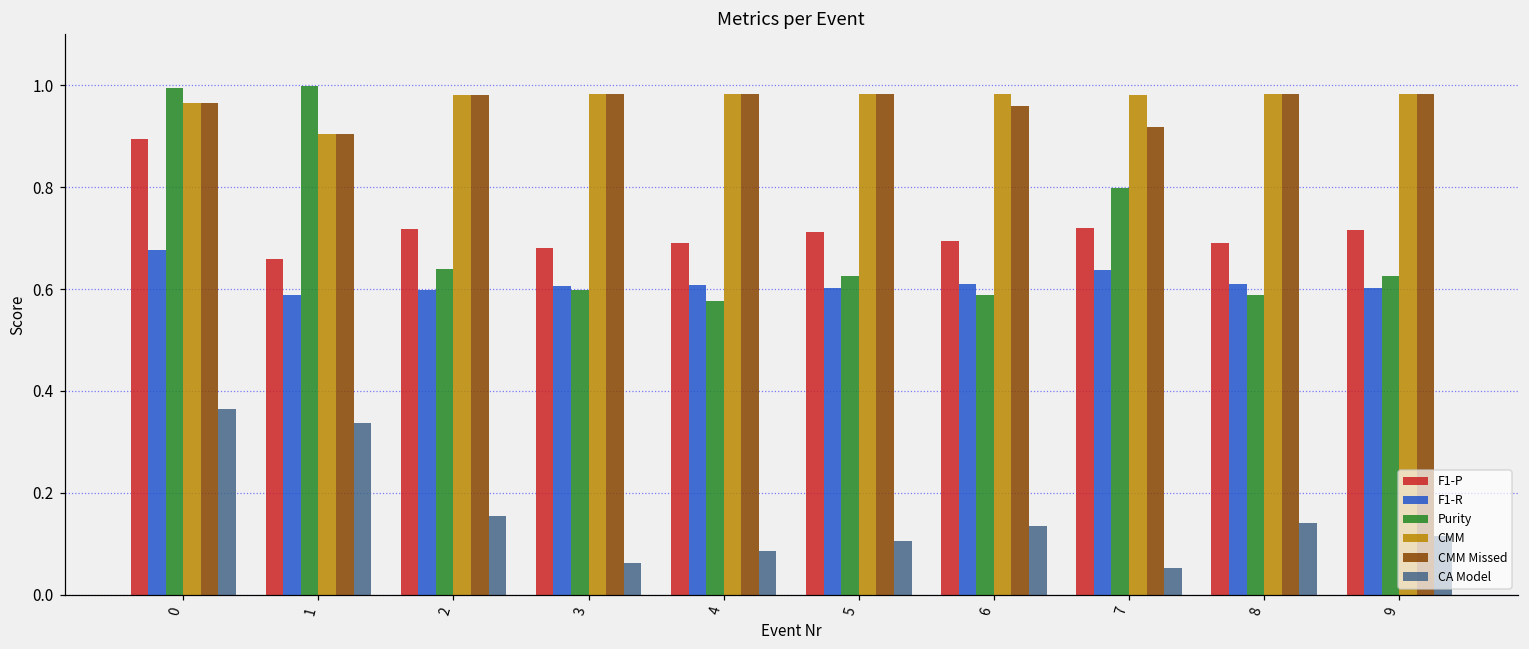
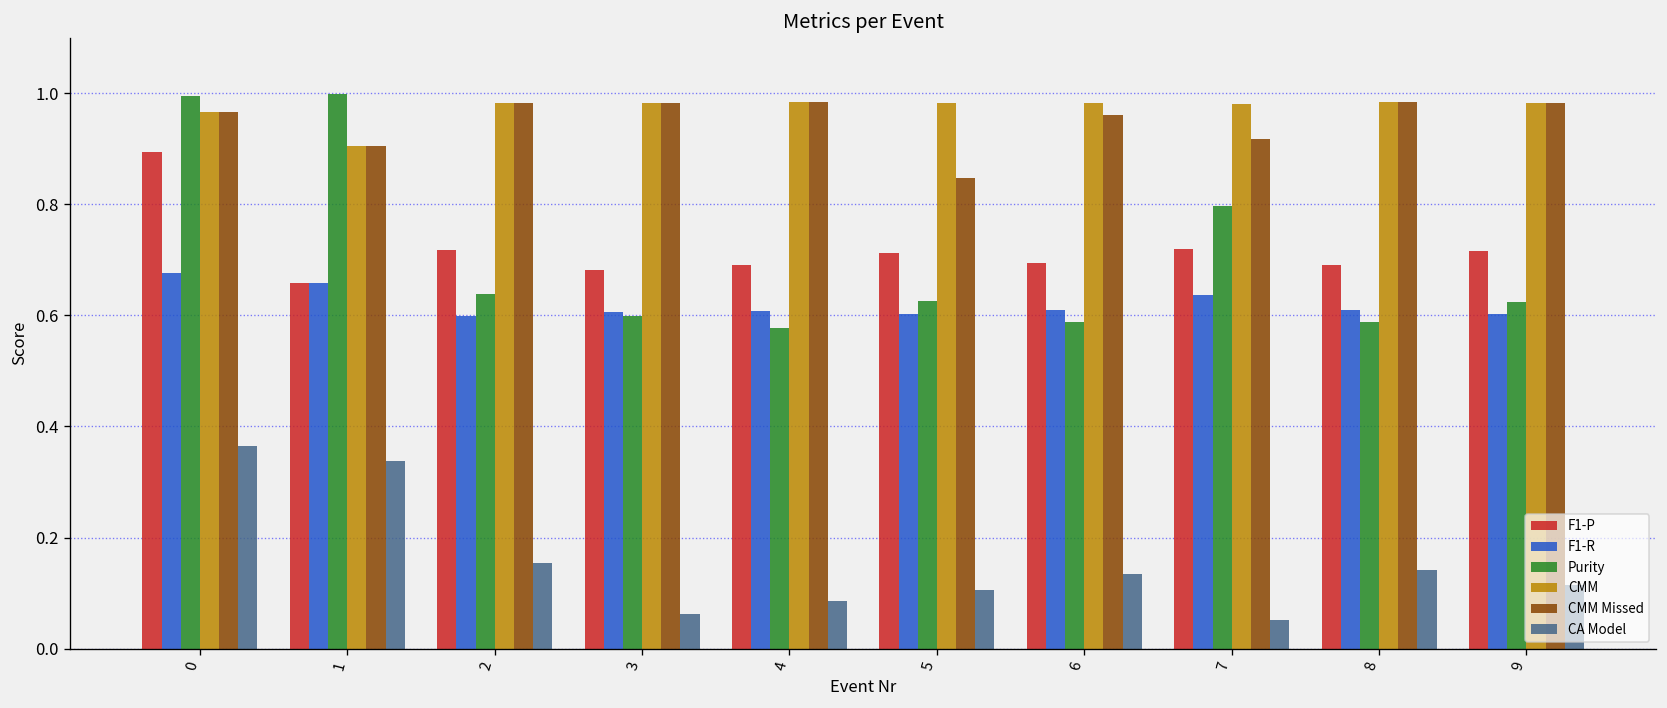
  {
    "F1-P": {
      "0": 0.89,
      "1": 0.66,
      "2": 0.72,
      "3": 0.68,
      "4": 0.69,
      "5": 0.71,
      "6": 0.69,
      "7": 0.72,
      "8": 0.69,
      "9": 0.72
    },
    "F1-R": {
      "0": 0.68,
-     "1": 0.59,
+     "1": 0.66,
      "2": 0.60,
      "3": 0.61,
      "4": 0.61,
      "5": 0.60,
      "6": 0.61,
      "7": 0.64,
      "8": 0.61,
      "9": 0.60
    },
    "Purity": {
      "0": 1.00,
      "1": 1.00,
      "2": 0.64,
      "3": 0.60,
      "4": 0.58,
      "5": 0.63,
      "6": 0.59,
      "7": 0.80,
      "8": 0.59,
      "9": 0.62
    },
    "CMM": {
      "0": 0.97,
      "1": 0.90,
      "2": 0.98,
      "3": 0.98,
      "4": 0.98,
      "5": 0.98,
      "6": 0.98,
      "7": 0.98,
      "8": 0.98,
      "9": 0.98
    },
    "CMM Missed": {
      "0": 0.97,
      "1": 0.90,
      "2": 0.98,
      "3": 0.98,
      "4": 0.98,
-     "5": 0.98,
+     "5": 0.85,
      "6": 0.96,
      "7": 0.92,
      "8": 0.98,
      "9": 0.98
    },
    "CA Model": {
      "0": 0.37,
      "1": 0.34,
      "2": 0.15,
      "3": 0.06,
      "4": 0.09,
      "5": 0.11,
      "6": 0.13,
      "7": 0.05,
      "8": 0.14
    }
  }
